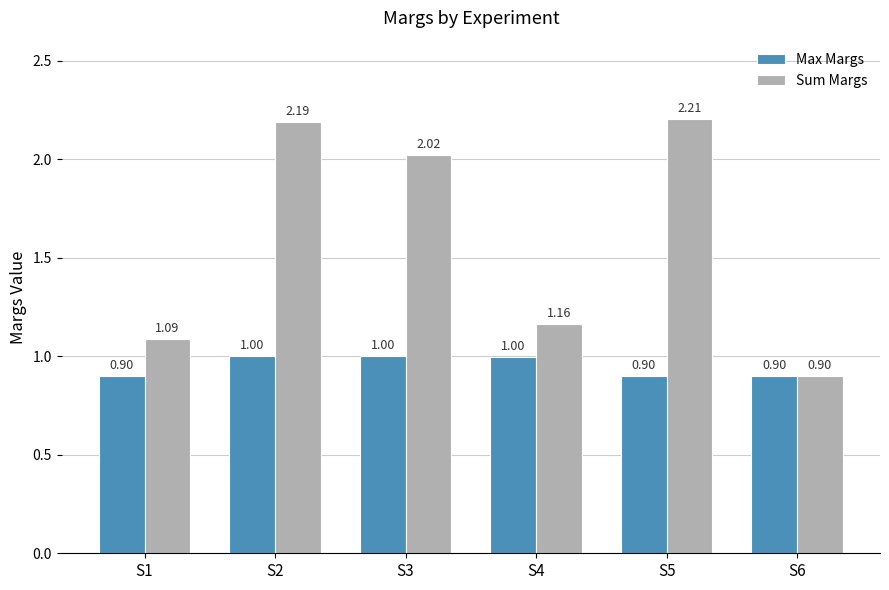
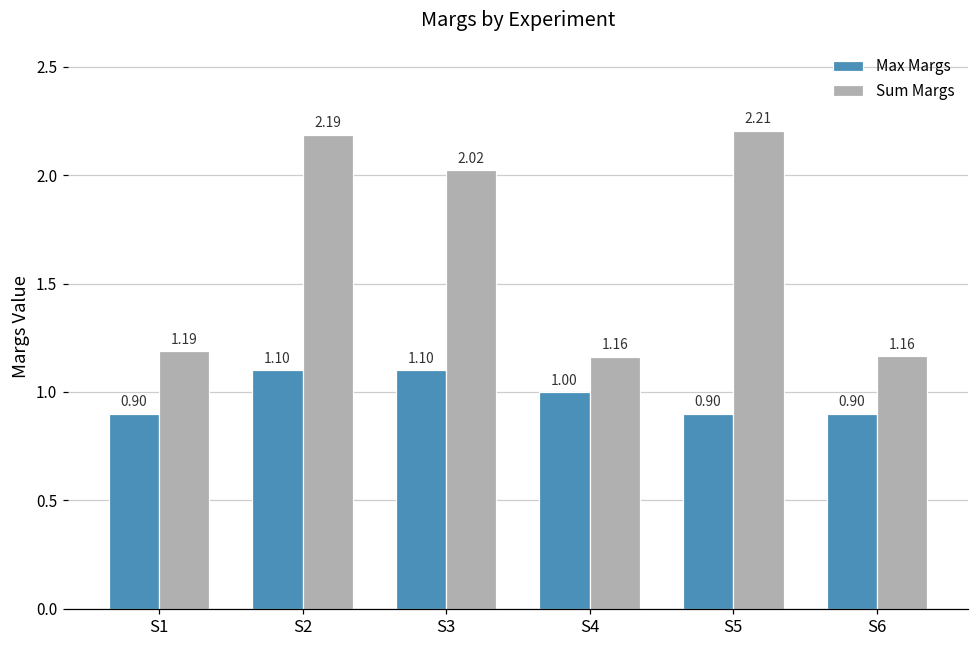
  {
    "Max Margs": {
      "S1": 0.90,
-     "S2": 1.00,
-     "S3": 1.00,
+     "S2": 1.10,
+     "S3": 1.10,
      "S4": 1.00,
      "S5": 0.90,
      "S6": 0.90
    },
    "Sum Margs": {
-     "S1": 1.09,
+     "S1": 1.19,
      "S2": 2.19,
      "S3": 2.02,
      "S4": 1.16,
      "S5": 2.21,
-     "S6": 0.90
+     "S6": 1.16
    }
  }
